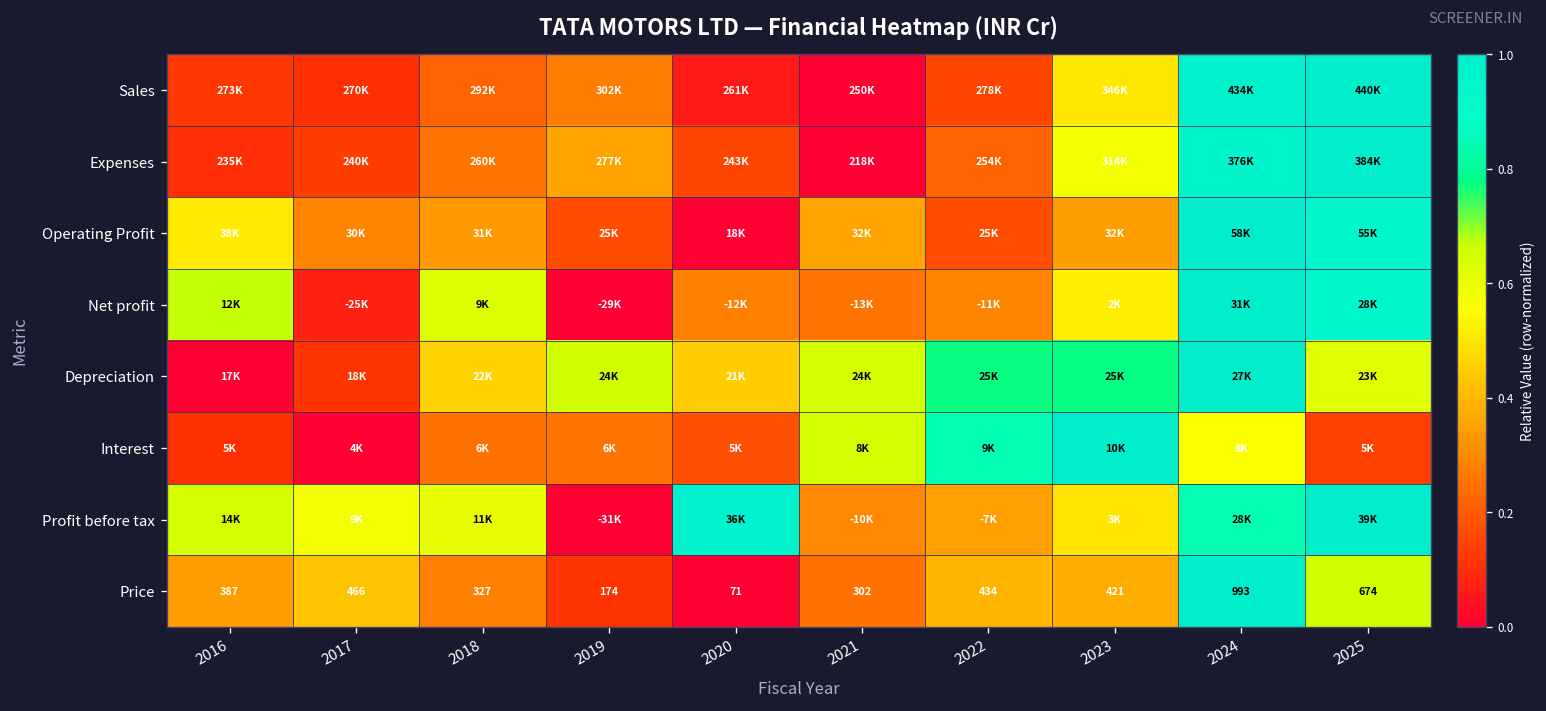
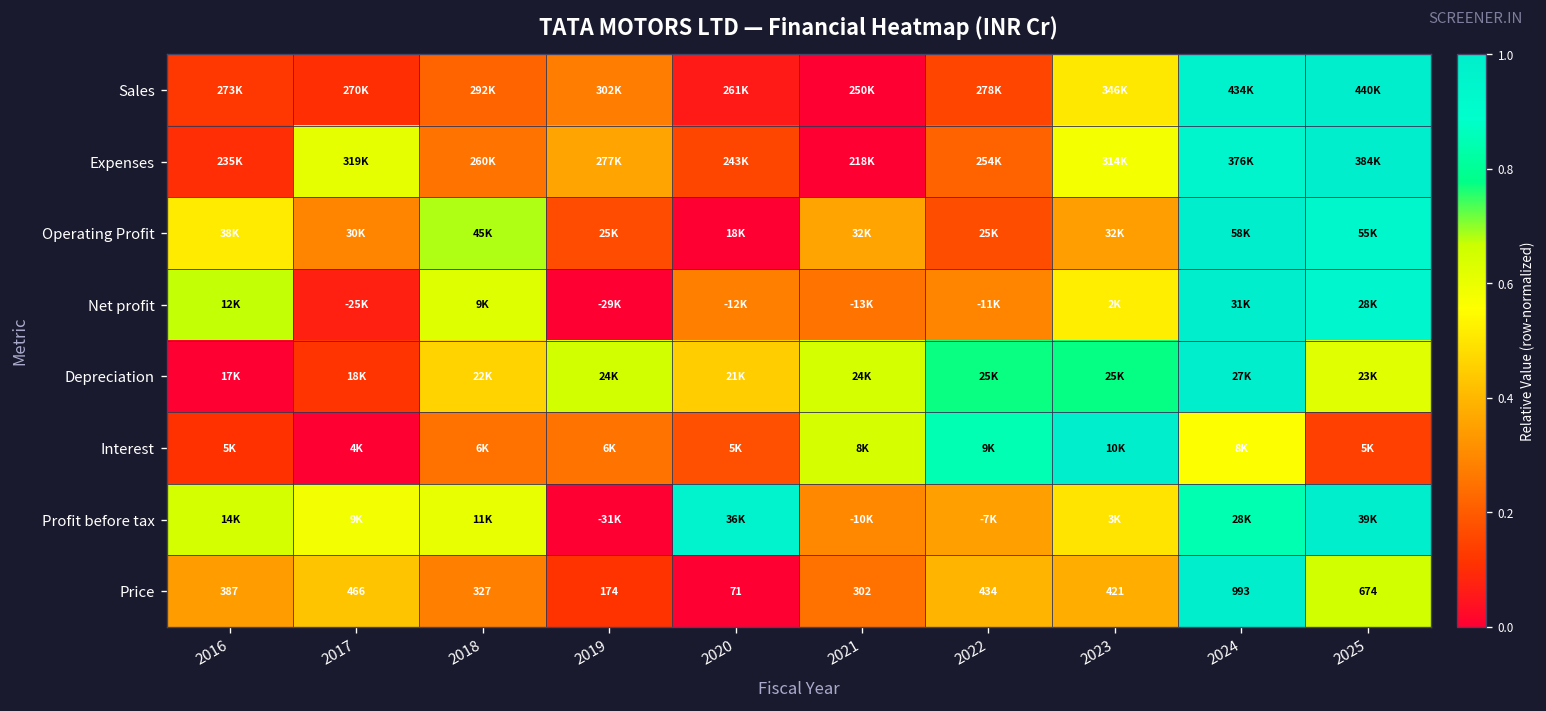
  {
    "Sales": {
      "2016": "273K",
      "2017": "270K",
      "2018": "292K",
      "2019": "302K",
      "2020": "261K",
      "2021": "250K",
      "2022": "278K",
      "2023": "346K",
      "2024": "434K",
      "2025": "440K"
    },
    "Expenses": {
      "2016": "235K",
-     "2017": "240K",
+     "2017": "319K",
      "2018": "260K",
      "2019": "277K",
      "2020": "243K",
      "2021": "218K",
      "2022": "254K",
      "2023": "314K",
      "2024": "376K",
      "2025": "384K"
    },
    "Operating Profit": {
      "2016": "38K",
      "2017": "30K",
-     "2018": "31K",
+     "2018": "45K",
      "2019": "25K",
      "2020": "18K",
      "2021": "32K",
      "2022": "25K",
      "2023": "32K",
      "2024": "58K",
      "2025": "55K"
    },
    "Net profit": {
      "2016": "12K",
      "2017": "-25K",
      "2018": "9K",
      "2019": "-29K",
      "2020": "-12K",
      "2021": "-13K",
      "2022": "-11K",
      "2023": "2K",
      "2024": "31K",
      "2025": "28K"
    },
    "Depreciation": {
      "2016": "17K",
      "2017": "18K",
      "2018": "22K",
      "2019": "24K",
      "2020": "21K",
      "2021": "24K",
      "2022": "25K",
      "2023": "25K",
      "2024": "27K",
      "2025": "23K"
    },
    "Interest": {
      "2016": "5K",
      "2017": "4K",
      "2018": "6K",
      "2019": "6K",
      "2020": "5K",
      "2021": "8K",
      "2022": "9K",
      "2023": "10K",
      "2024": "8K",
      "2025": "5K"
    },
    "Profit before tax": {
      "2016": "14K",
      "2017": "9K",
      "2018": "11K",
      "2019": "-31K",
      "2020": "36K",
      "2021": "-10K",
      "2022": "-7K",
      "2023": "3K",
      "2024": "28K",
      "2025": "39K"
    },
    "Price": {
      "2016": "387",
      "2017": "466",
      "2018": "327",
      "2019": "174",
      "2020": "71",
      "2021": "302",
      "2022": "434",
      "2023": "421",
      "2024": "993",
      "2025": "674"
    }
  }
